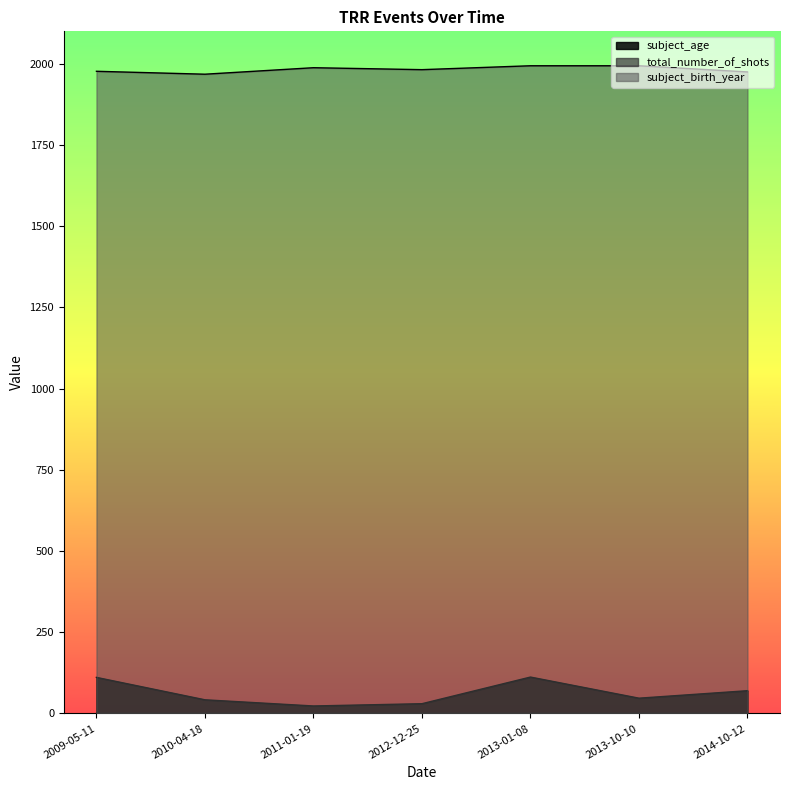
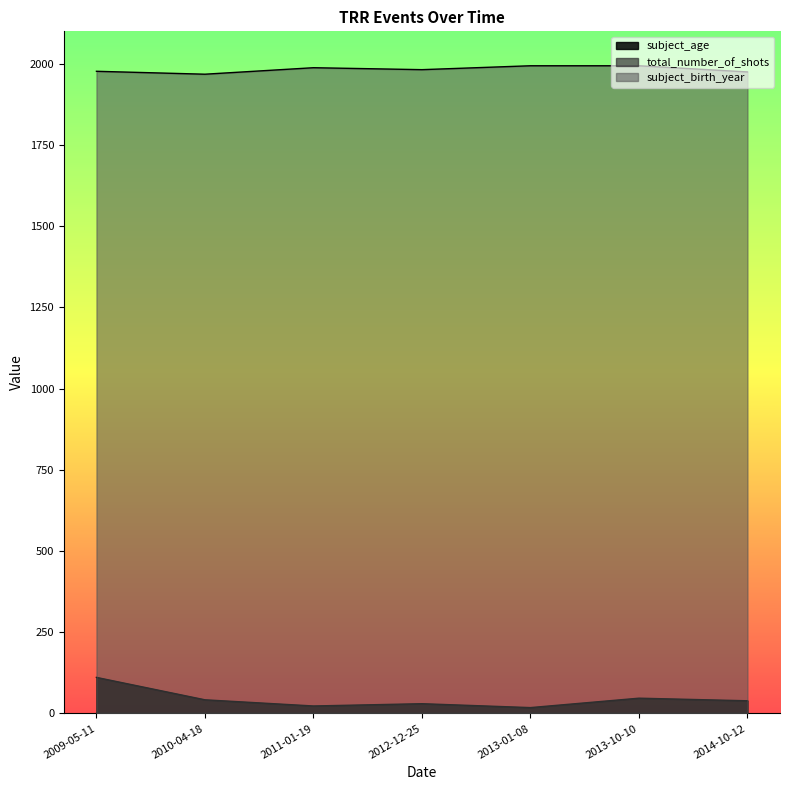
  {
    "subject_age": {
      "2009-05-11": 110,
      "2010-04-18": 40,
      "2011-01-19": 20,
      "2012-12-25": 30,
-     "2013-01-08": 110,
+     "2013-01-08": 20,
      "2013-10-10": 50,
-     "2014-10-12": 70
+     "2014-10-12": 40
    }
  }
